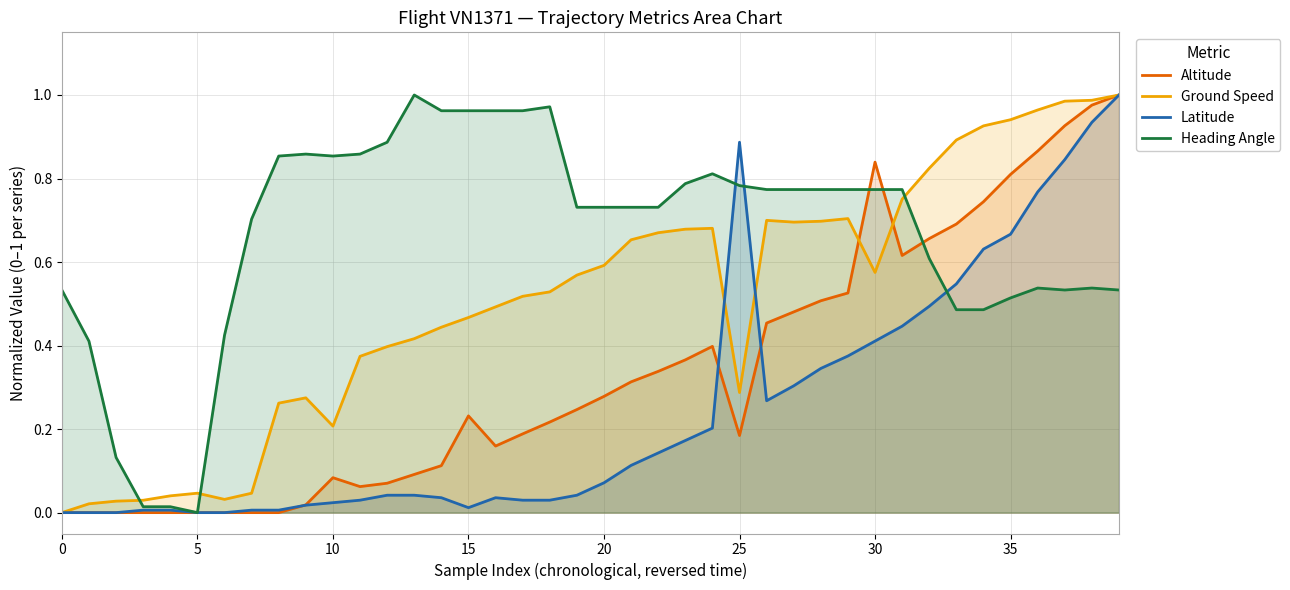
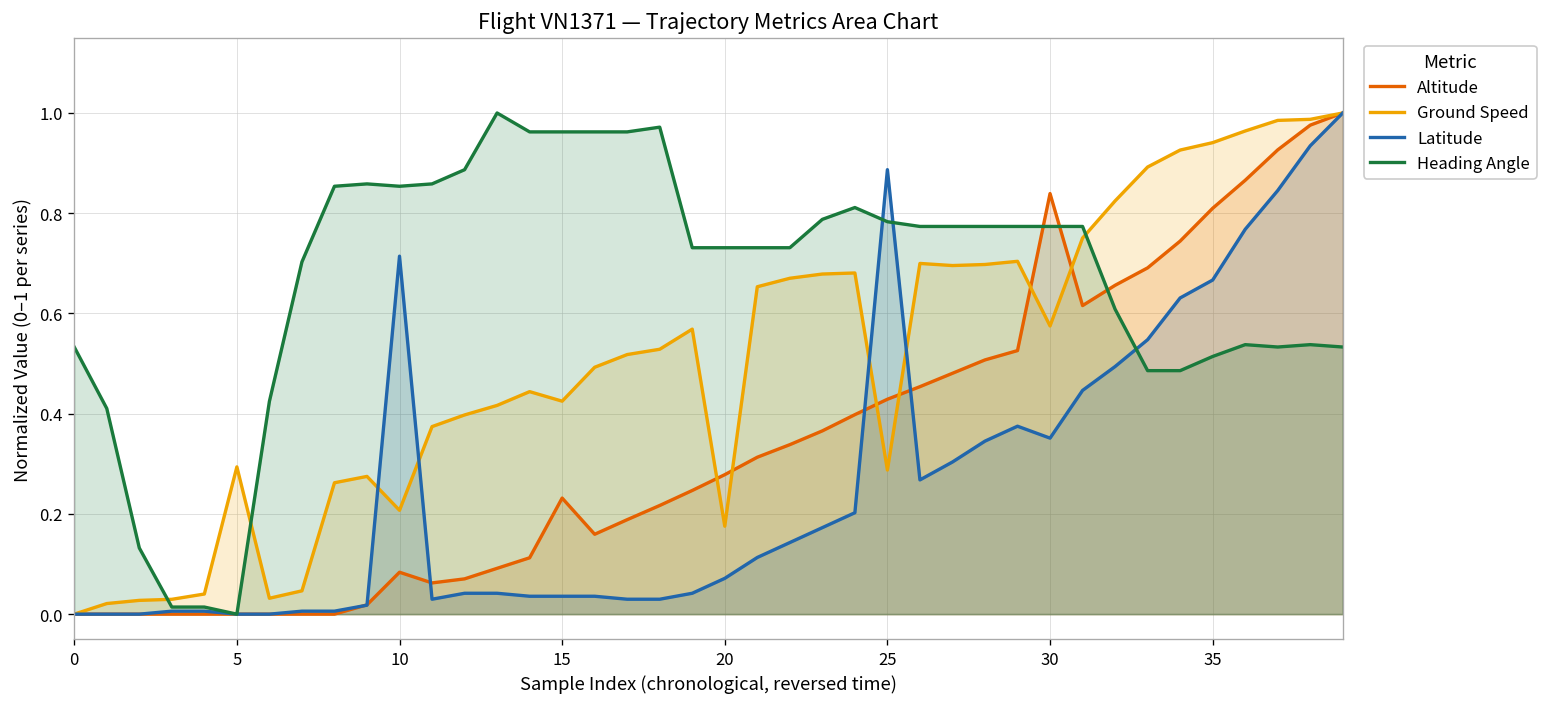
  {
    "Altitude": {
      "10": 0.08,
      "15": 0.23,
      "20": 0.28,
-     "25": 0.18,
+     "25": 0.43,
      "30": 0.84,
      "35": 0.81
    },
    "Ground Speed": {
-     "5": 0.05,
+     "5": 0.29,
      "10": 0.21,
-     "15": 0.47,
-     "20": 0.59,
+     "15": 0.42,
+     "20": 0.18,
      "25": 0.29,
      "30": 0.58,
      "35": 0.94
    },
    "Latitude": {
-     "10": 0.02,
-     "15": 0.01,
+     "10": 0.71,
+     "15": 0.04,
      "20": 0.07,
      "25": 0.89,
-     "30": 0.41,
+     "30": 0.35,
      "35": 0.67
    },
    "Heading Angle": {
      "0": 0.53,
      "10": 0.85,
      "15": 0.96,
      "20": 0.73,
      "25": 0.78,
      "30": 0.77,
      "35": 0.51
    }
  }
